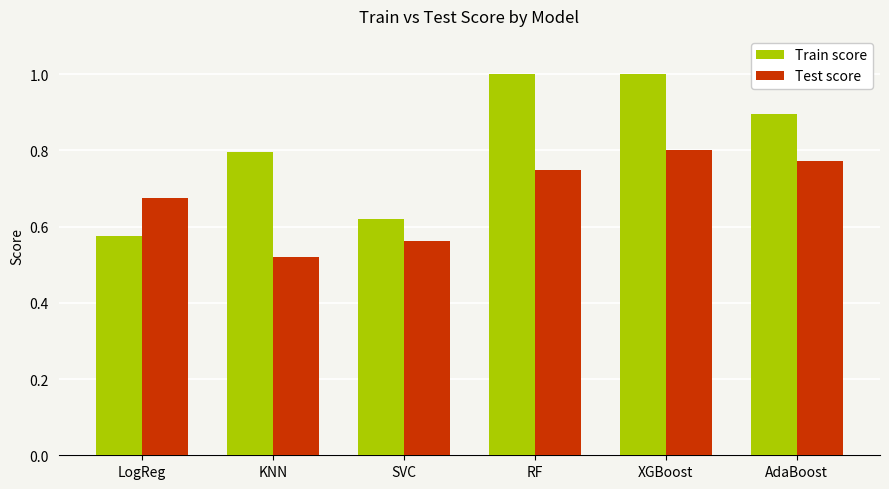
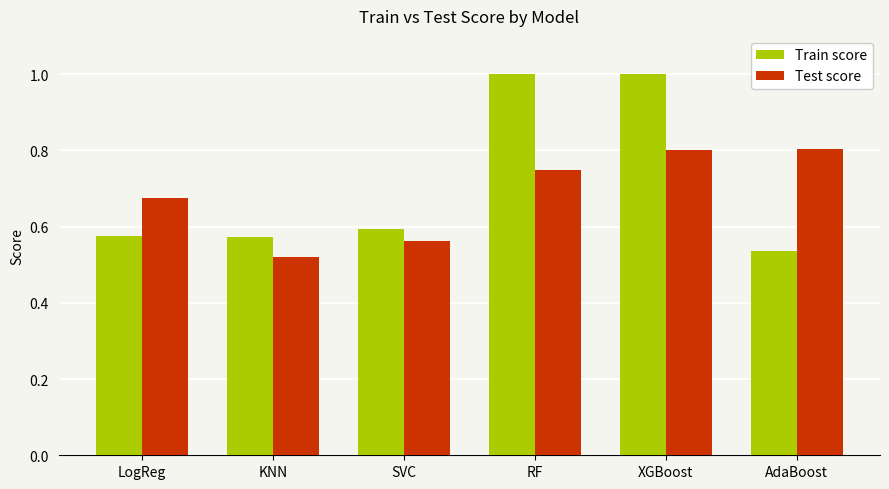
  {
    "Train score": {
      "LogReg": 0.57,
-     "KNN": 0.80,
-     "SVC": 0.62,
+     "KNN": 0.57,
+     "SVC": 0.59,
      "RF": 1.00,
      "XGBoost": 1.00,
-     "AdaBoost": 0.90
+     "AdaBoost": 0.54
    },
    "Test score": {
      "LogReg": 0.67,
      "KNN": 0.52,
      "SVC": 0.56,
      "RF": 0.75,
      "XGBoost": 0.80,
-     "AdaBoost": 0.77
+     "AdaBoost": 0.80
    }
  }
